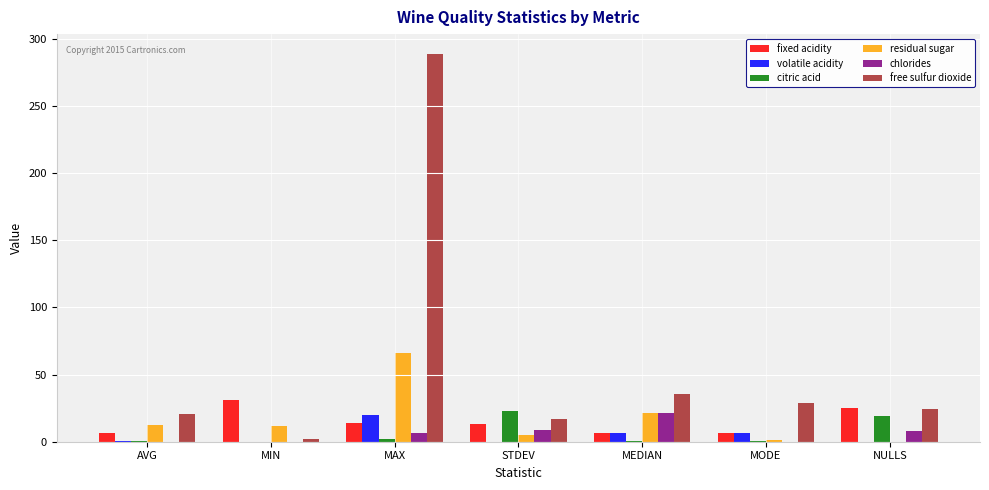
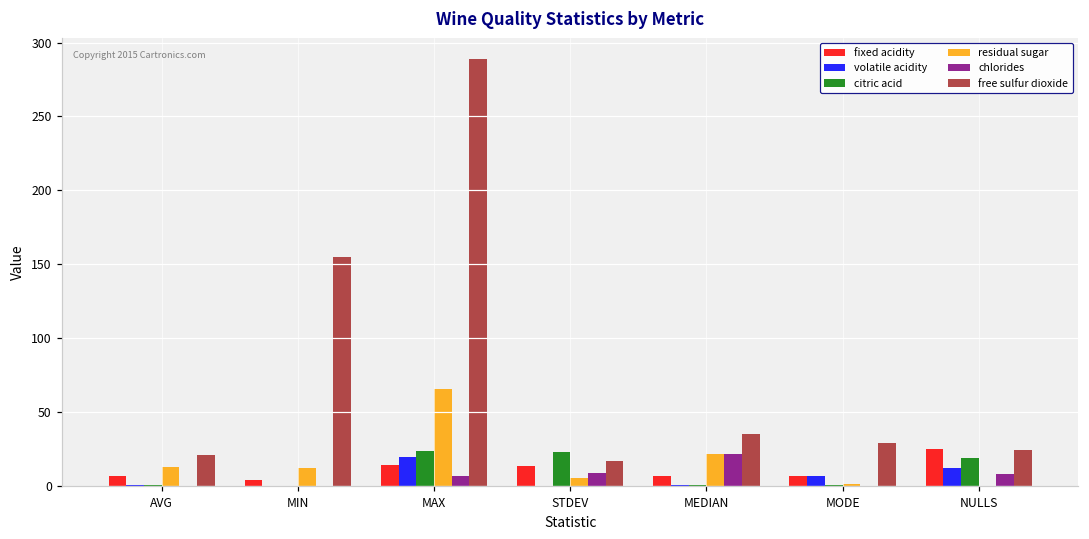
  {
    "fixed acidity": {
      "AVG": 7,
-     "MIN": 31,
+     "MIN": 4,
      "MAX": 14,
      "STDEV": 13,
      "MEDIAN": 7,
      "MODE": 7,
      "NULLS": 25
    },
    "volatile acidity": {
      "MAX": 20,
-     "MEDIAN": 7,
+     "MEDIAN": 0,
      "MODE": 7,
-     "NULLS": 0
+     "NULLS": 12
    },
    "citric acid": {
      "MIN": 0,
-     "MAX": 2,
+     "MAX": 23,
      "STDEV": 23,
      "NULLS": 19
    },
    "residual sugar": {
      "AVG": 13,
      "MIN": 12,
      "MAX": 66,
      "STDEV": 5,
      "MEDIAN": 21,
      "NULLS": 0
    },
    "chlorides": {
      "MAX": 7,
      "STDEV": 9,
      "MEDIAN": 21,
      "NULLS": 8
    },
    "free sulfur dioxide": {
      "AVG": 21,
-     "MIN": 2,
+     "MIN": 155,
      "MAX": 289,
      "STDEV": 17,
      "MEDIAN": 35,
      "MODE": 29,
      "NULLS": 25
    }
  }
